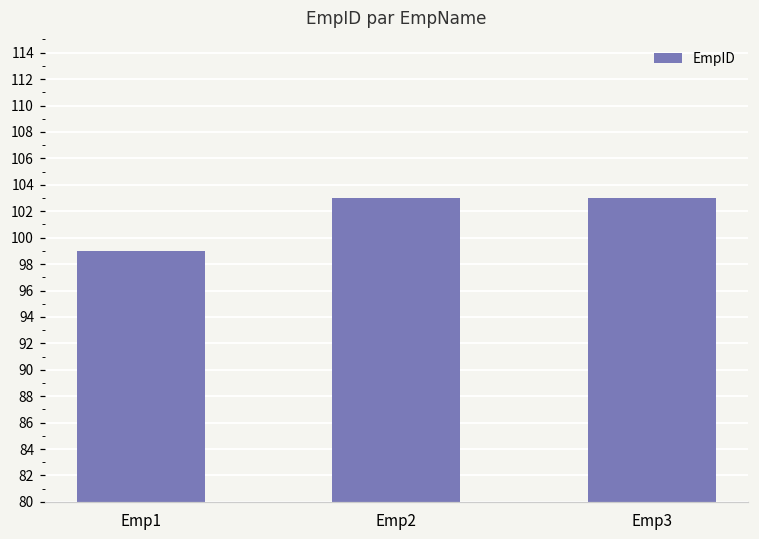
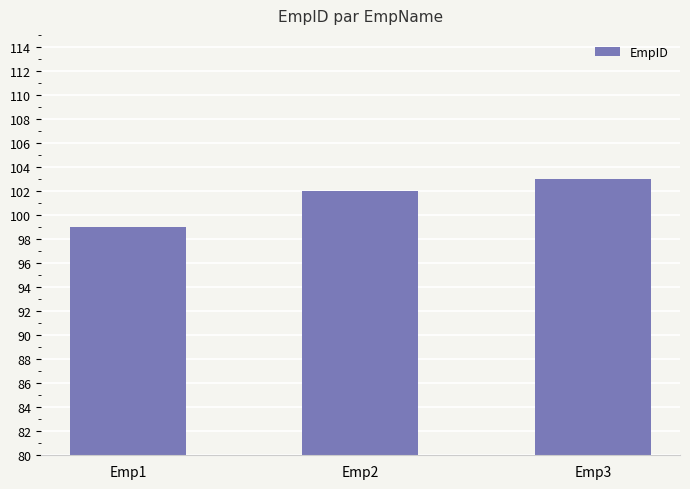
  {
    "Emp1": 99,
-   "Emp2": 103,
+   "Emp2": 102,
    "Emp3": 103
  }
